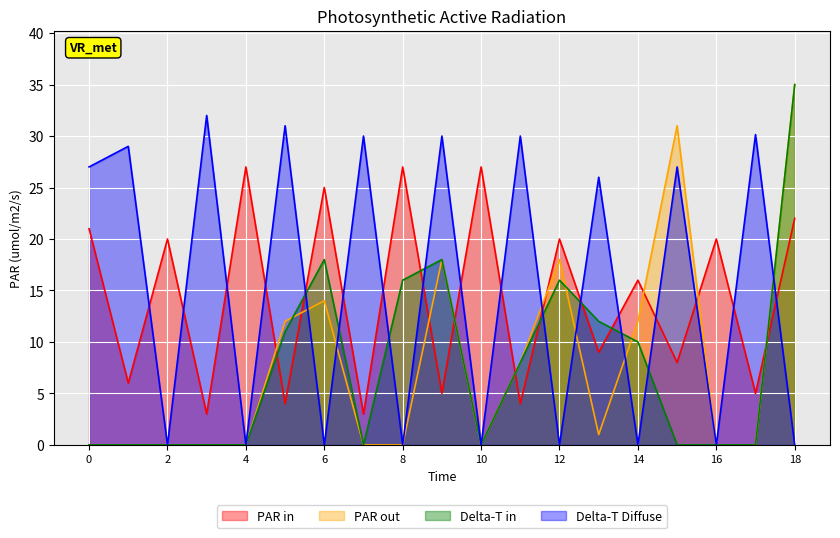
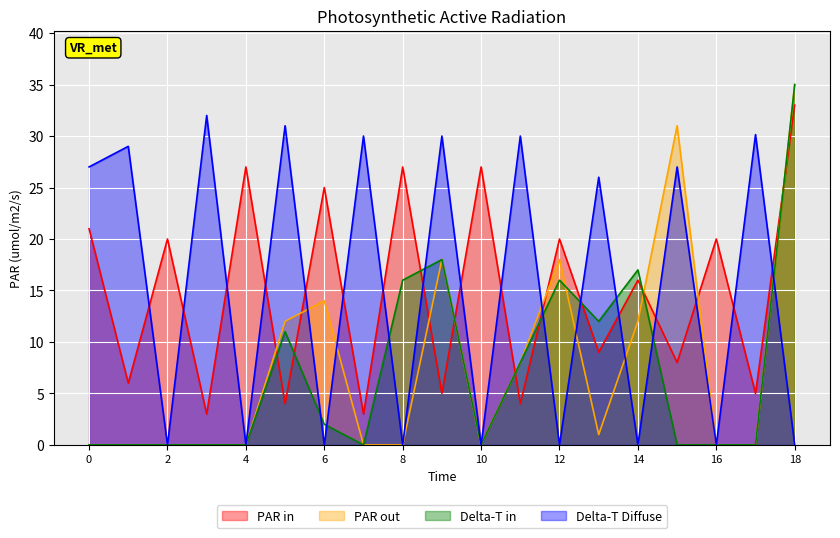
  {
    "PAR in": {
      "0": 21,
      "2": 20,
      "4": 27,
      "6": 25,
      "8": 27,
      "10": 27,
      "12": 20,
      "14": 16,
      "16": 20,
-     "18": 22
+     "18": 33
    },
    "PAR out": {
      "6": 14,
      "12": 18,
      "14": 12
    },
    "Delta-T in": {
-     "6": 18,
+     "6": 2,
      "8": 16,
      "12": 16,
-     "14": 10
+     "14": 17
    },
    "Delta-T Diffuse": {
      "0": 27,
      "6": 0,
      "12": 0,
      "14": 0,
      "18": 0
    }
  }
